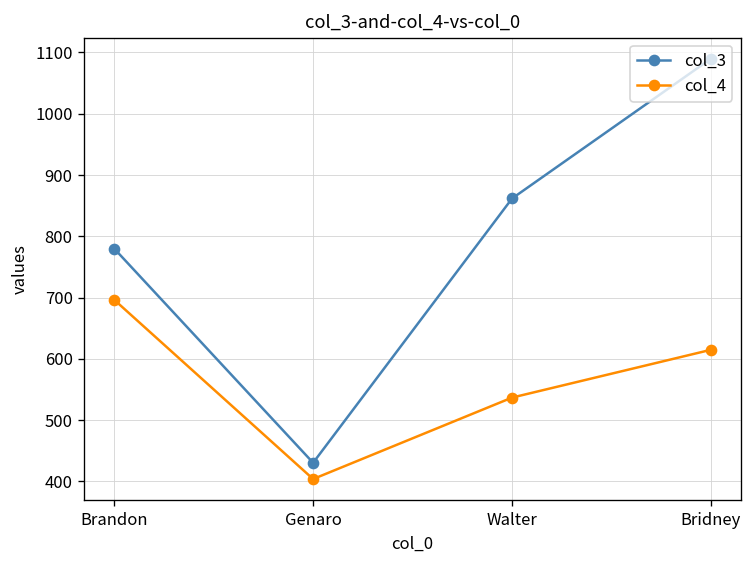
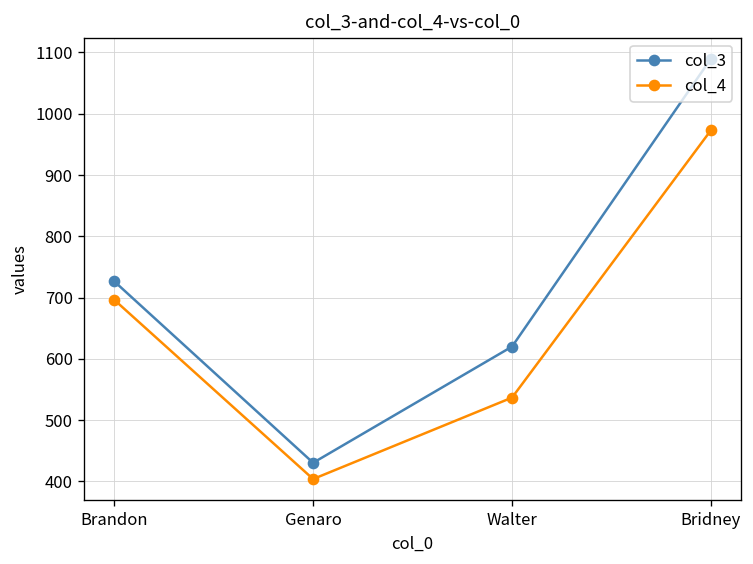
  {
    "col_3": {
-     "Brandon": 780,
+     "Brandon": 730,
      "Genaro": 430,
-     "Walter": 860
+     "Walter": 620
    },
    "col_4": {
      "Brandon": 700,
      "Genaro": 400,
      "Walter": 540,
-     "Bridney": 610
+     "Bridney": 970
    }
  }
